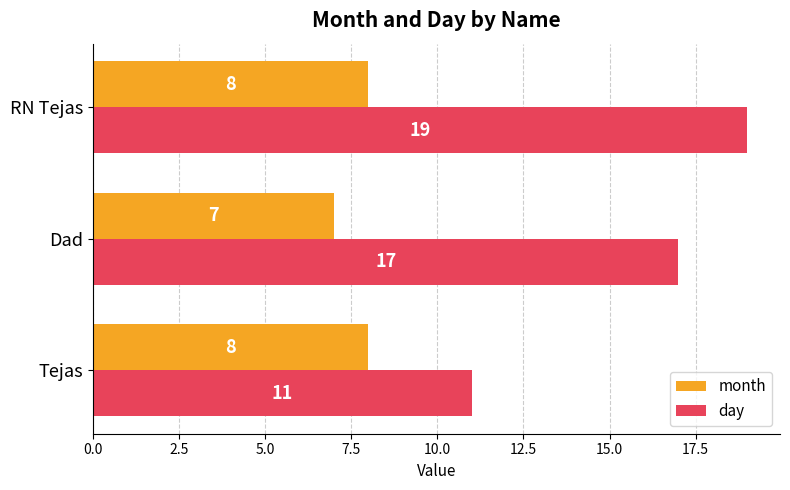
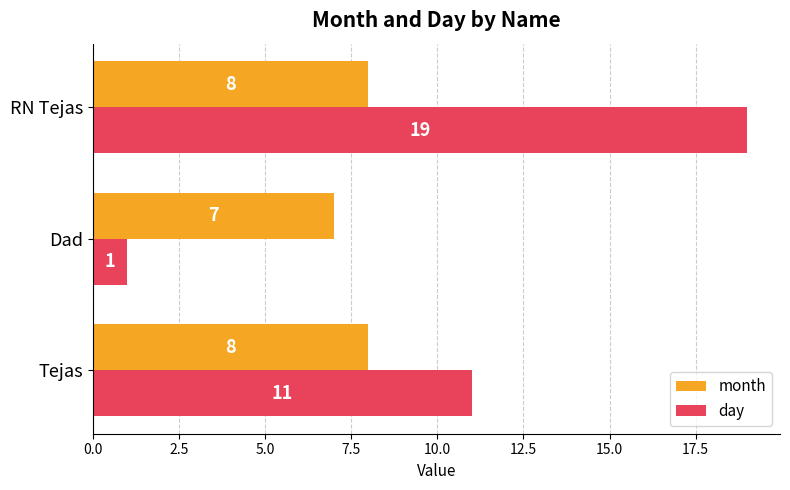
  {
    "month": {
      "RN Tejas": 8,
      "Dad": 7,
      "Tejas": 8
    },
    "day": {
      "RN Tejas": 19,
-     "Dad": 17,
+     "Dad": 1,
      "Tejas": 11
    }
  }
